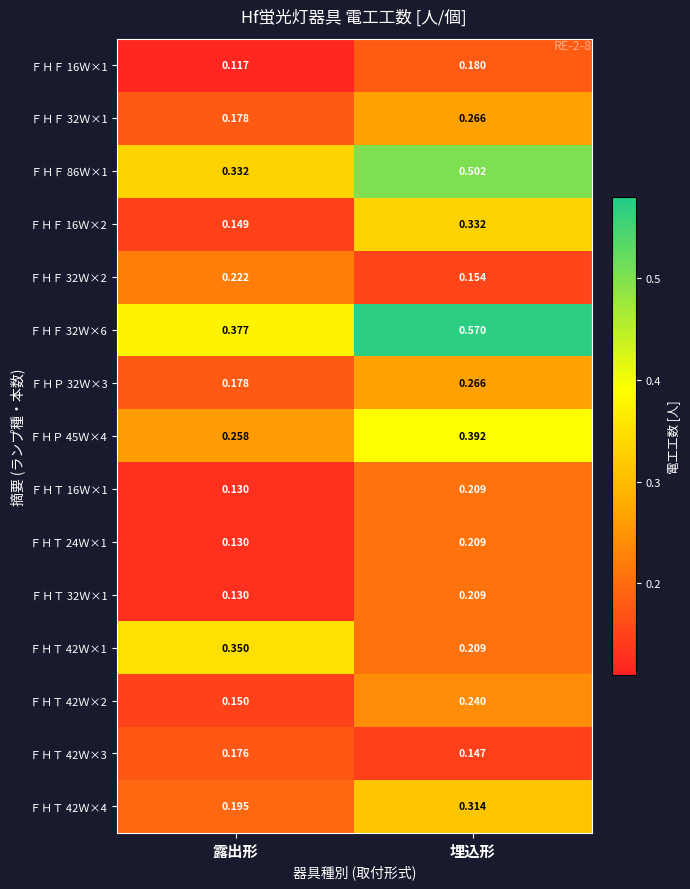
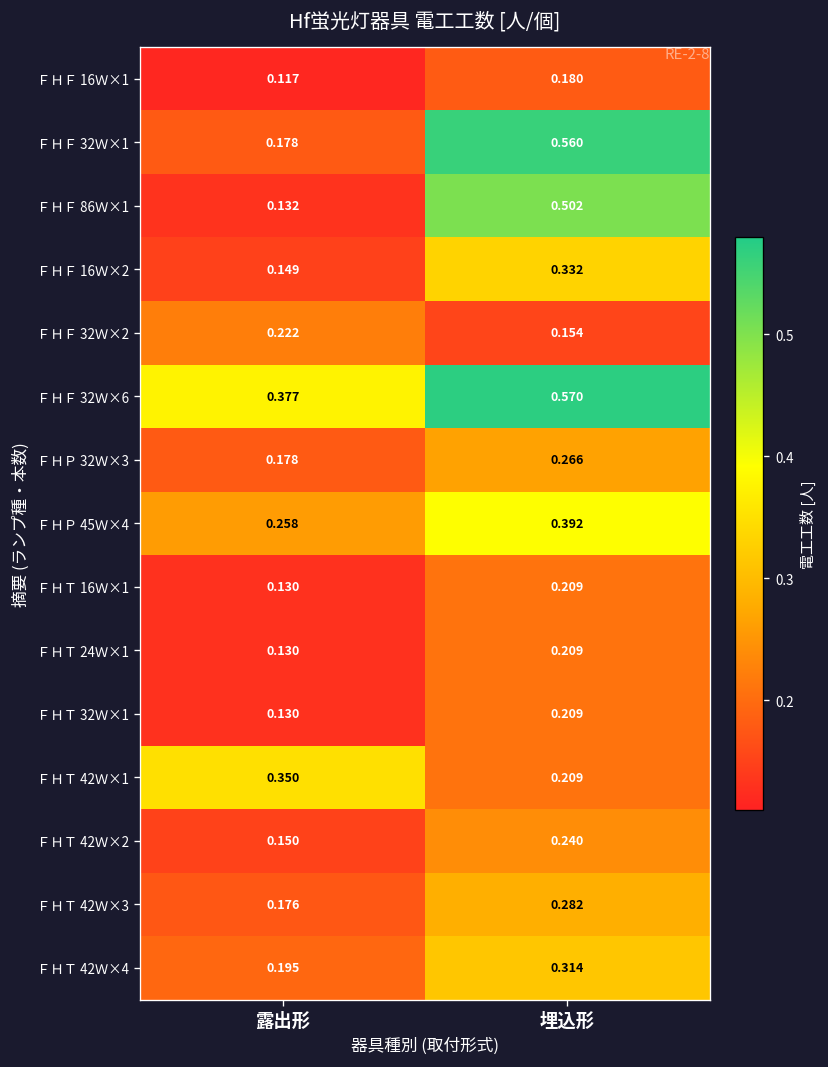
  {
    "ＦＨＦ 16Ｗ×1": {
      "露出形": 0.117
    },
    "ＦＨＦ 32Ｗ×1": {
      "露出形": 0.178,
-     "埋込形": 0.266
+     "埋込形": 0.560
    },
    "ＦＨＦ 86Ｗ×1": {
-     "露出形": 0.332,
+     "露出形": 0.132,
      "埋込形": 0.502
    },
    "ＦＨＦ 16Ｗ×2": {
      "露出形": 0.149,
      "埋込形": 0.332
    },
    "ＦＨＦ 32Ｗ×2": {
      "露出形": 0.222,
      "埋込形": 0.154
    },
    "ＦＨＦ 32Ｗ×6": {
      "露出形": 0.377,
      "埋込形": 0.570
    },
    "ＦＨＰ 32Ｗ×3": {
      "露出形": 0.178,
      "埋込形": 0.266
    },
    "ＦＨＰ 45Ｗ×4": {
      "露出形": 0.258,
      "埋込形": 0.392
    },
    "ＦＨＴ 16Ｗ×1": {
      "露出形": 0.130,
      "埋込形": 0.209
    },
    "ＦＨＴ 24Ｗ×1": {
      "露出形": 0.130,
      "埋込形": 0.209
    },
    "ＦＨＴ 32Ｗ×1": {
      "露出形": 0.130,
      "埋込形": 0.209
    },
    "ＦＨＴ 42Ｗ×1": {
      "露出形": 0.350,
      "埋込形": 0.209
    },
    "ＦＨＴ 42Ｗ×2": {
      "露出形": 0.150,
      "埋込形": 0.240
    },
    "ＦＨＴ 42Ｗ×3": {
      "露出形": 0.176,
-     "埋込形": 0.147
+     "埋込形": 0.282
    },
    "ＦＨＴ 42Ｗ×4": {
      "露出形": 0.195,
      "埋込形": 0.314
    }
  }
